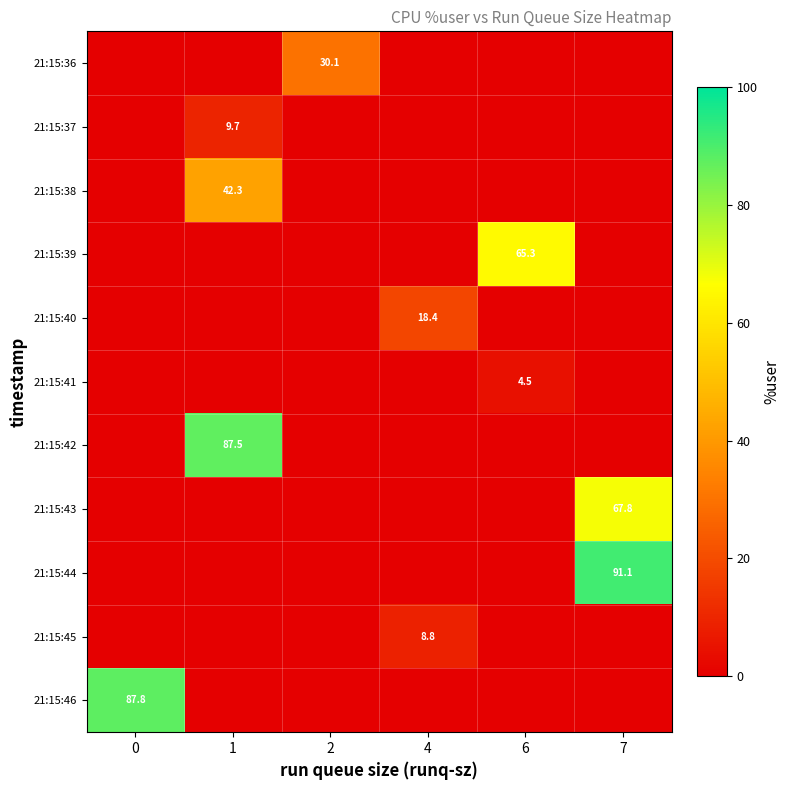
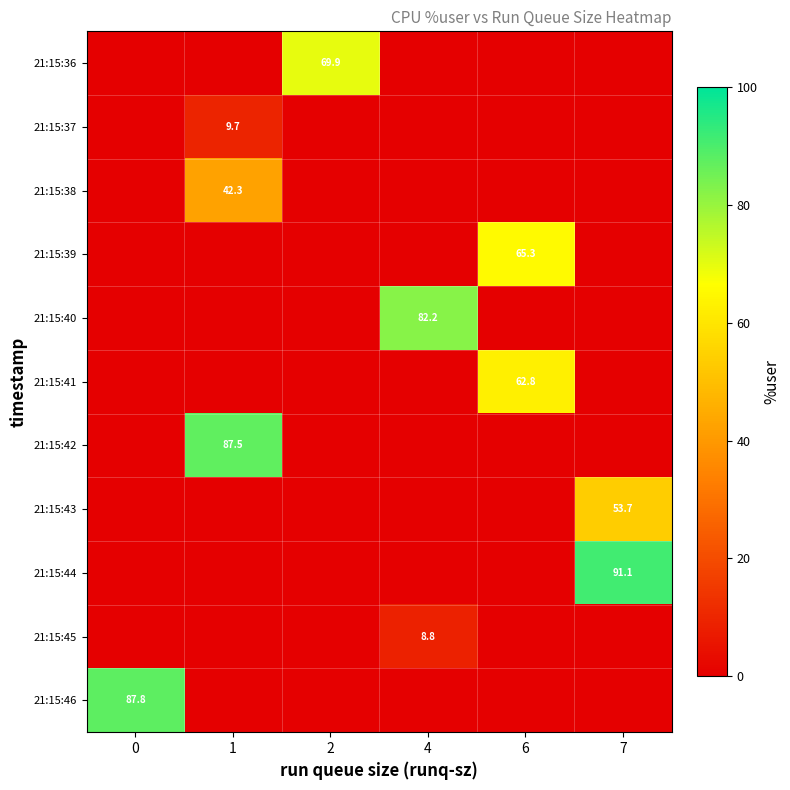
  {
    "21:15:36": {
-     "2": 30.1
+     "2": 69.9
    },
    "21:15:37": {
      "1": 9.7
    },
    "21:15:38": {
      "1": 42.3
    },
    "21:15:39": {
      "6": 65.3
    },
    "21:15:40": {
-     "4": 18.4
+     "4": 82.2
    },
    "21:15:41": {
-     "6": 4.5
+     "6": 62.8
    },
    "21:15:42": {
      "1": 87.5
    },
    "21:15:43": {
-     "7": 67.8
+     "7": 53.7
    },
    "21:15:44": {
      "7": 91.1
    },
    "21:15:45": {
      "4": 8.8
    },
    "21:15:46": {
      "0": 87.8
    }
  }
